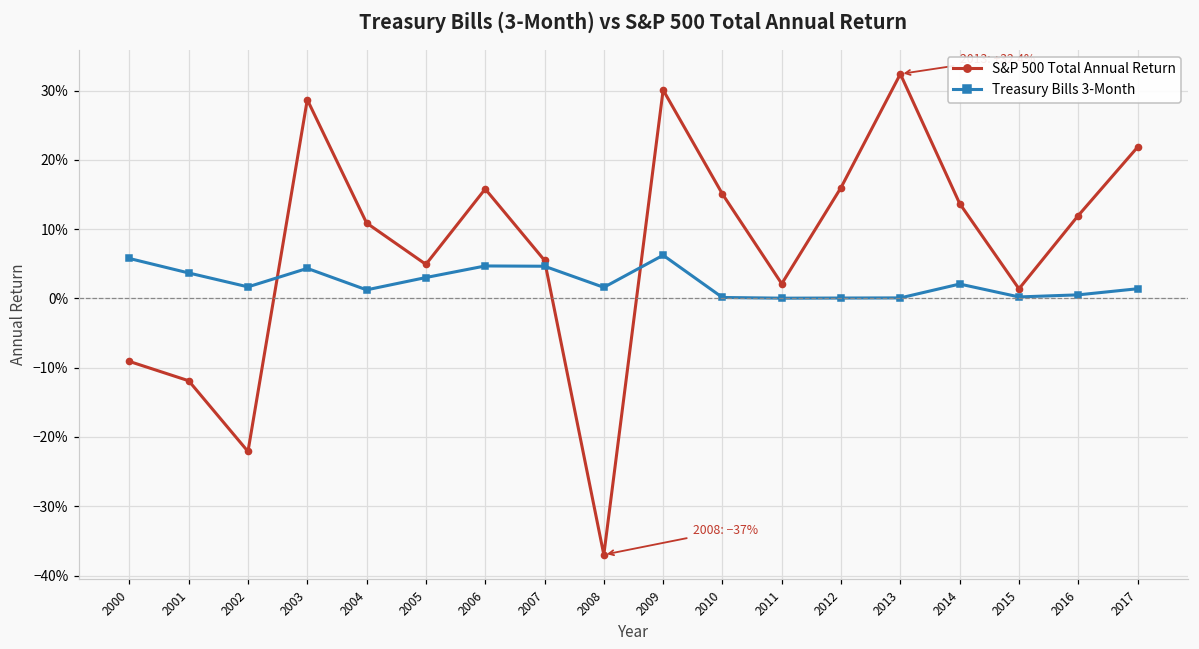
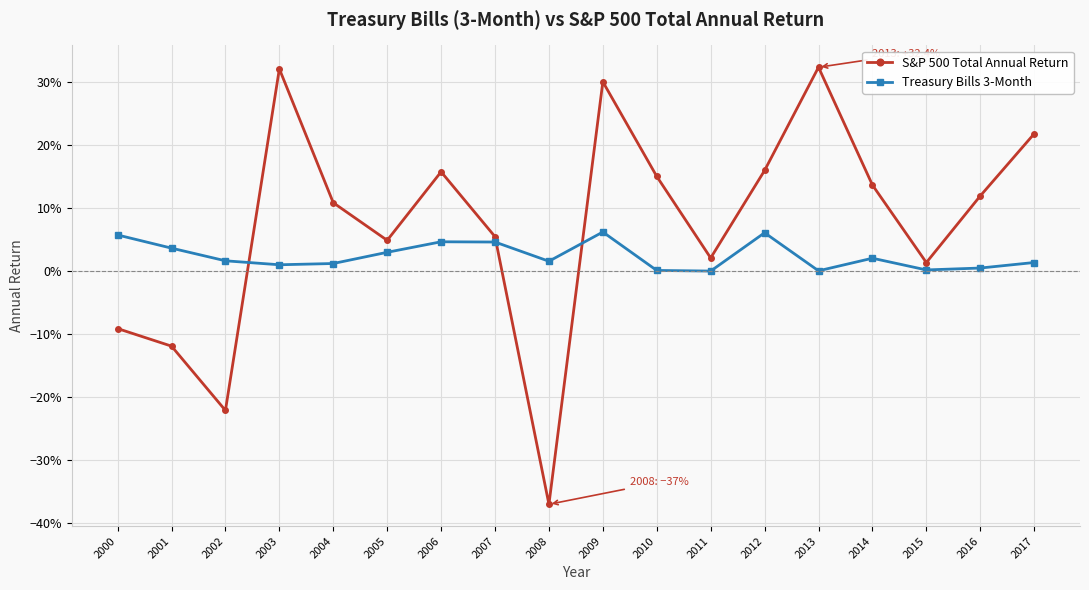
  {
    "S&P 500 Total Annual Return": {
      "2000": "-9%",
      "2001": "-12%",
      "2002": "-22%",
-     "2003": "29%",
+     "2003": "32%",
      "2004": "11%",
      "2005": "5%",
      "2006": "16%",
      "2007": "5%",
      "2009": "30%",
      "2010": "15%",
      "2011": "2%",
      "2012": "16%",
      "2014": "14%",
      "2015": "1%",
      "2016": "12%",
      "2017": "22%"
    },
    "Treasury Bills 3-Month": {
      "2000": "6%",
      "2001": "4%",
      "2002": "2%",
-     "2003": "4%",
+     "2003": "1%",
      "2004": "1%",
      "2005": "3%",
      "2006": "5%",
      "2007": "5%",
      "2008": "2%",
      "2009": "6%",
      "2010": "0%",
      "2011": "0%",
-     "2012": "0%",
+     "2012": "6%",
      "2013": "0%",
      "2014": "2%",
      "2015": "0%",
      "2016": "1%",
      "2017": "1%"
    }
  }
